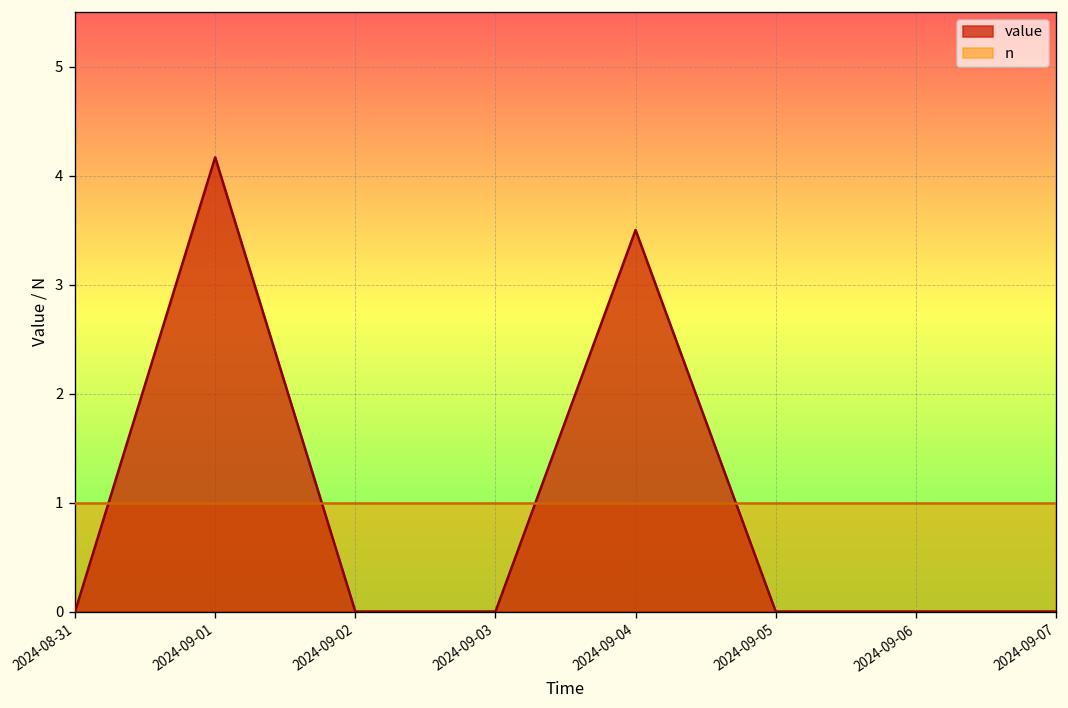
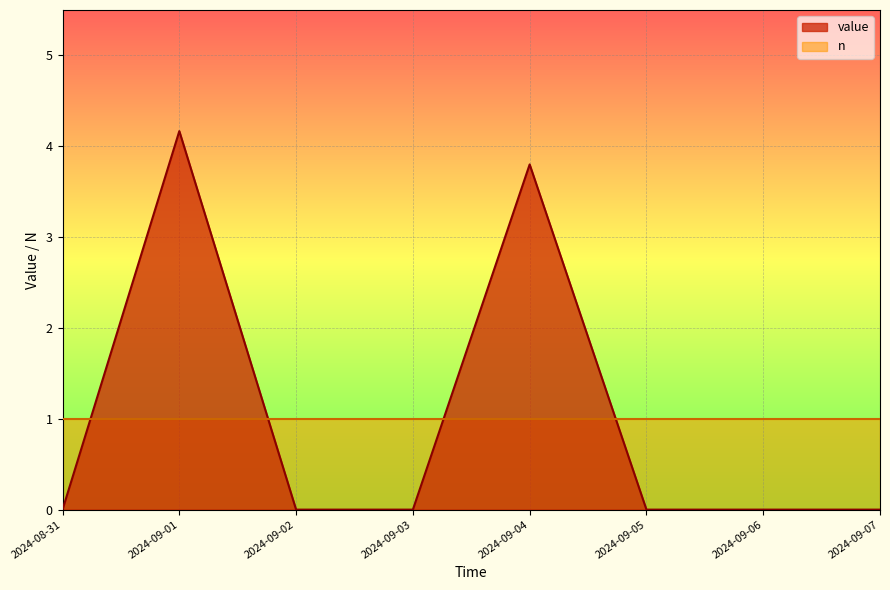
  {
    "value": {
      "2024-08-31": 0.0,
      "2024-09-01": 4.2,
      "2024-09-02": 0.0,
      "2024-09-03": 0.0,
-     "2024-09-04": 3.5,
+     "2024-09-04": 3.8,
      "2024-09-05": 0.0,
      "2024-09-06": 0.0,
      "2024-09-07": 0.0
    },
    "n": {
      "2024-08-31": 1.0,
      "2024-09-01": 1.0,
      "2024-09-02": 1.0,
      "2024-09-03": 1.0,
      "2024-09-04": 1.0,
      "2024-09-05": 1.0,
      "2024-09-06": 1.0,
      "2024-09-07": 1.0
    }
  }
